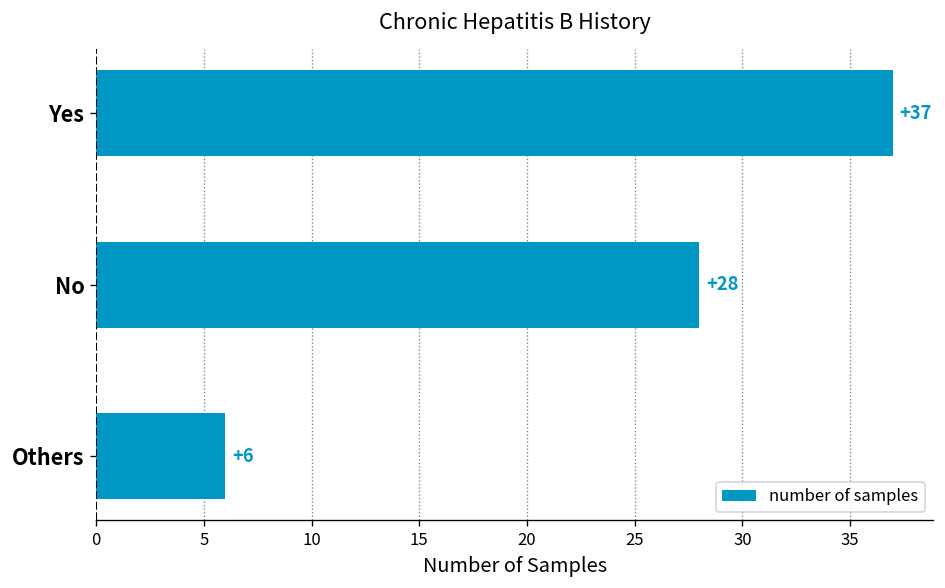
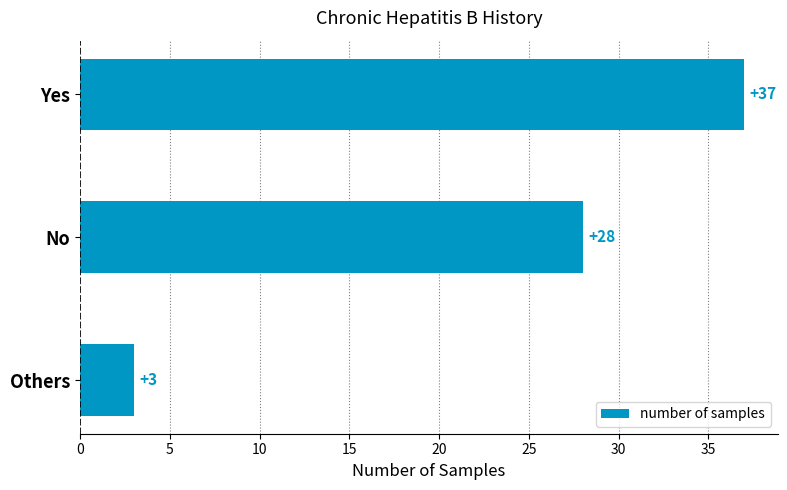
  {
    "Yes": "+37",
    "No": "+28",
-   "Others": "+6"
+   "Others": "+3"
  }
